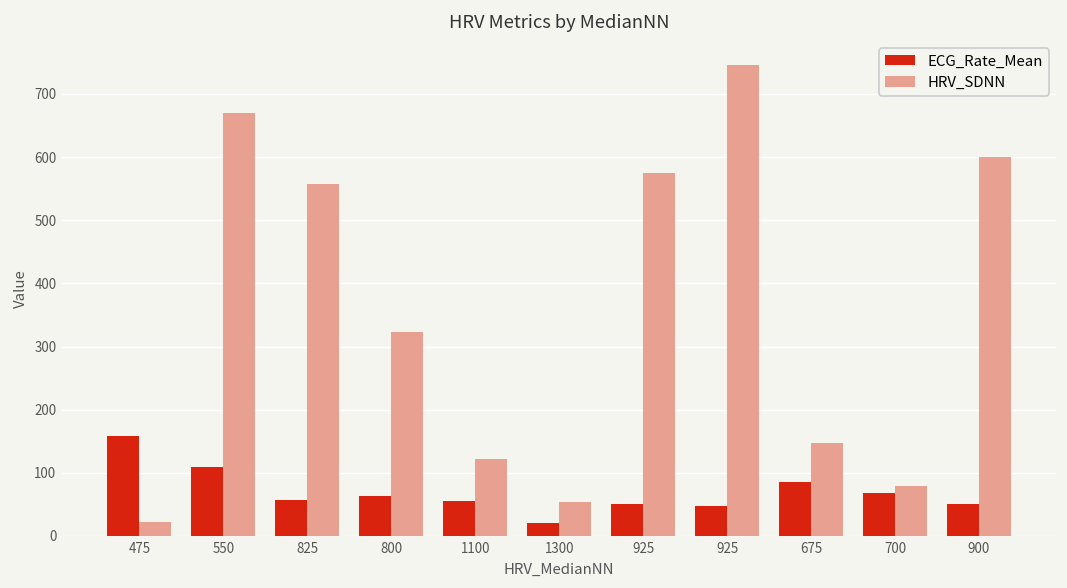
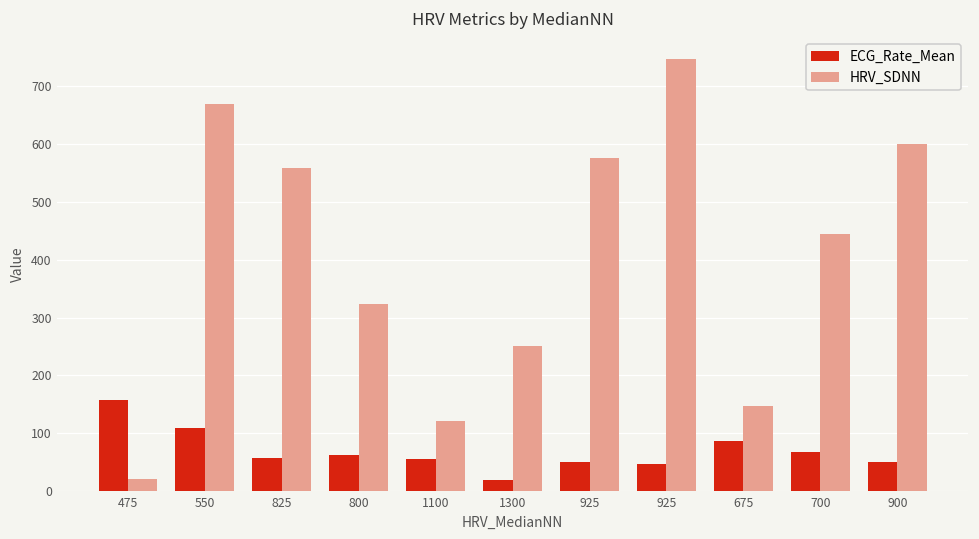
  {
    "ECG_Rate_Mean": {
      "475": 160,
      "550": 110,
      "825": 60,
      "800": 60,
      "1100": 60,
      "1300": 20,
      "675": 90,
      "700": 70,
      "900": 50
    },
    "HRV_SDNN": {
      "475": 20,
      "550": 670,
      "825": 560,
      "800": 320,
      "1100": 120,
-     "1300": 50,
+     "1300": 250,
      "675": 150,
-     "700": 80,
+     "700": 440,
      "900": 600
    }
  }
